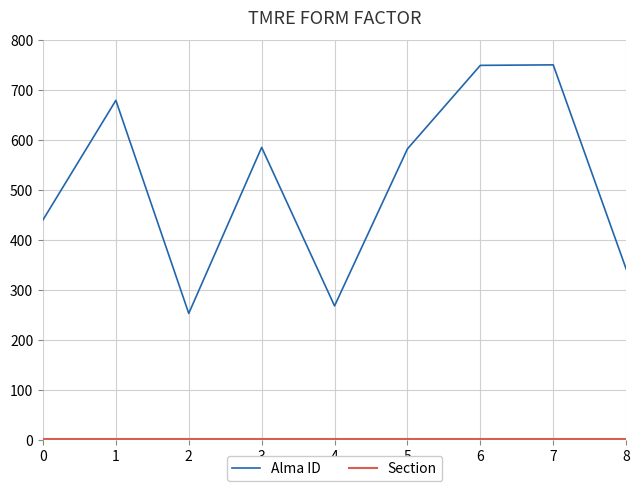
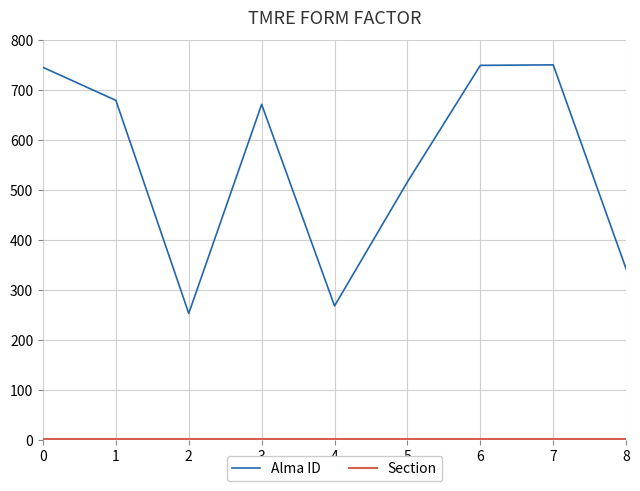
  {
    "Alma ID": {
-     "0": 440,
+     "0": 750,
      "1": 680,
      "2": 250,
-     "3": 590,
+     "3": 670,
      "4": 270,
-     "5": 580,
+     "5": 520,
      "6": 750,
      "7": 750,
      "8": 340
    },
    "Section": {
      "0": 0,
      "1": 0,
      "2": 0,
      "3": 0,
      "4": 0,
      "5": 0,
      "6": 0,
      "7": 0,
      "8": 0
    }
  }
